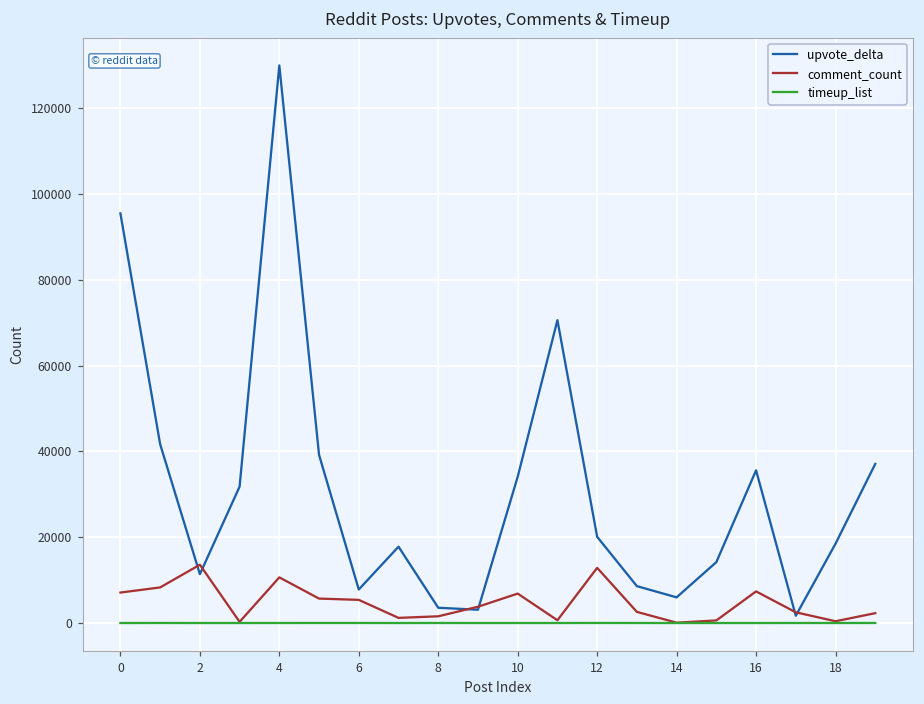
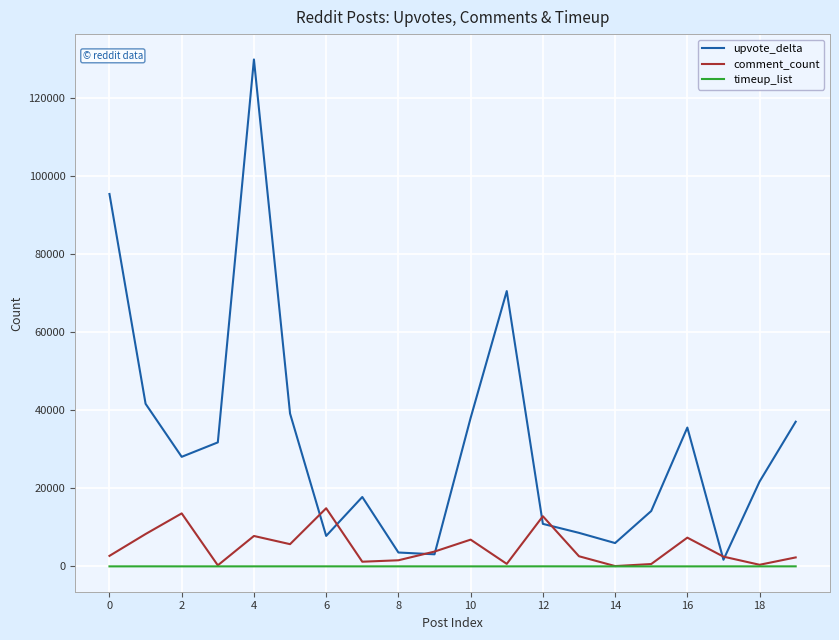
  {
    "upvote_delta": {
      "0": 96000,
-     "2": 11000,
+     "2": 28000,
      "4": 130000,
      "6": 8000,
      "8": 4000,
-     "10": 34000,
-     "12": 20000,
+     "10": 38000,
+     "12": 11000,
      "14": 6000,
      "16": 36000,
-     "18": 19000
+     "18": 22000
    },
    "comment_count": {
-     "0": 7000,
+     "0": 3000,
      "2": 14000,
-     "4": 11000,
-     "6": 5000,
+     "4": 8000,
+     "6": 15000,
      "8": 2000,
      "10": 7000,
      "12": 13000,
      "16": 7000
    },
    "timeup_list": {
      "0": 0,
      "2": 0,
      "4": 0,
      "6": 0,
      "8": 0,
      "10": 0,
      "12": 0,
      "16": 0
    }
  }
